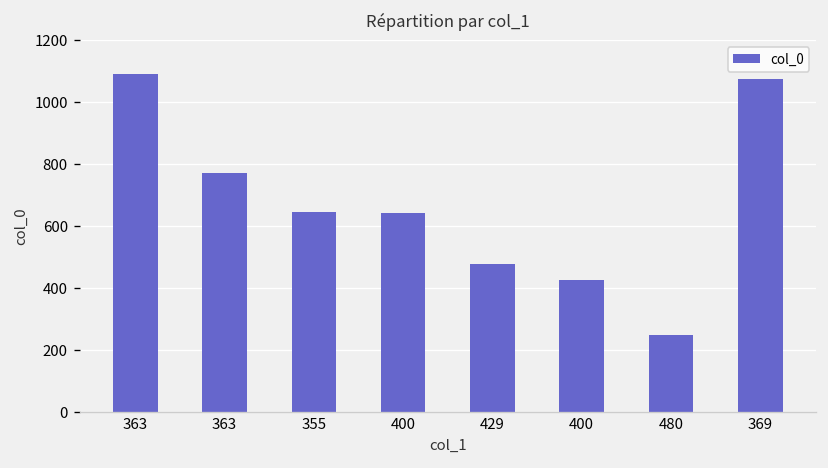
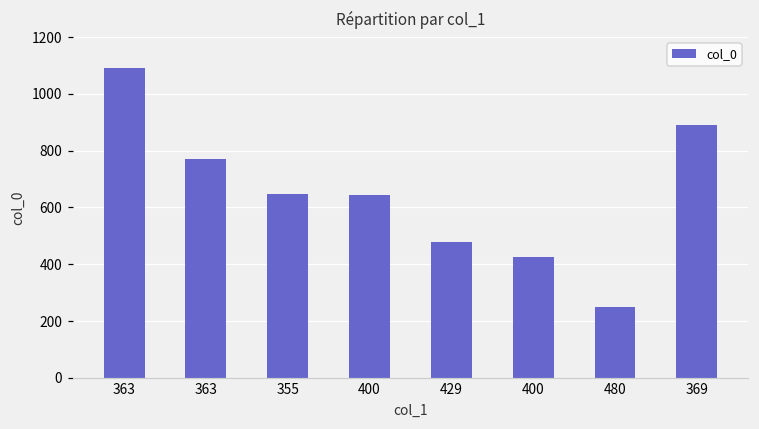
  {
    "355": 650,
    "429": 480,
    "480": 250,
-   "369": 1080
+   "369": 890
  }
